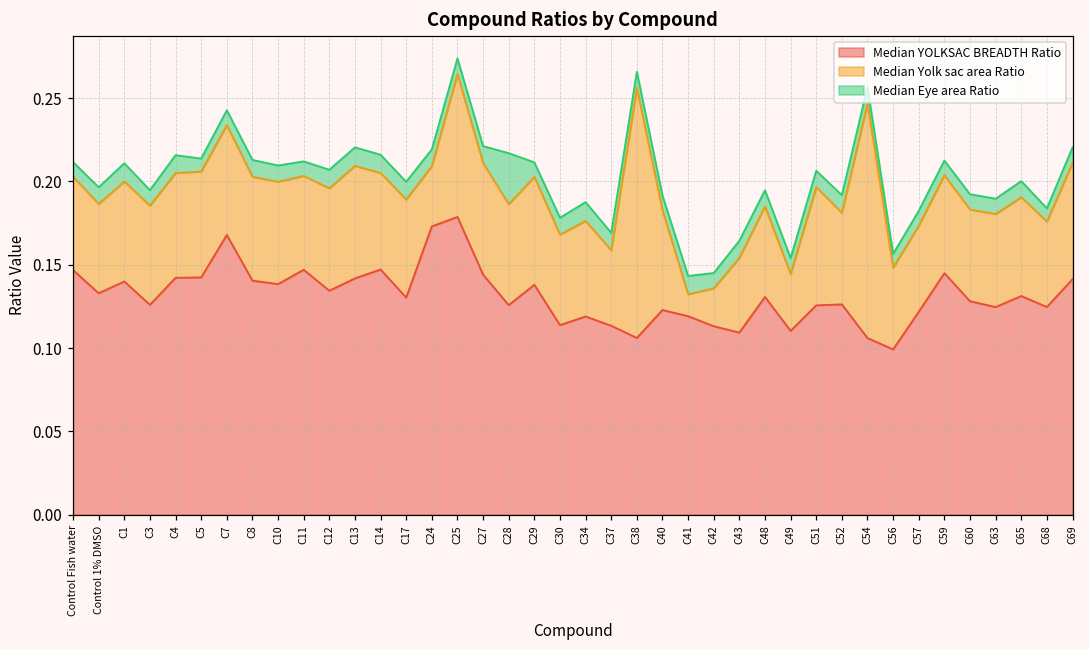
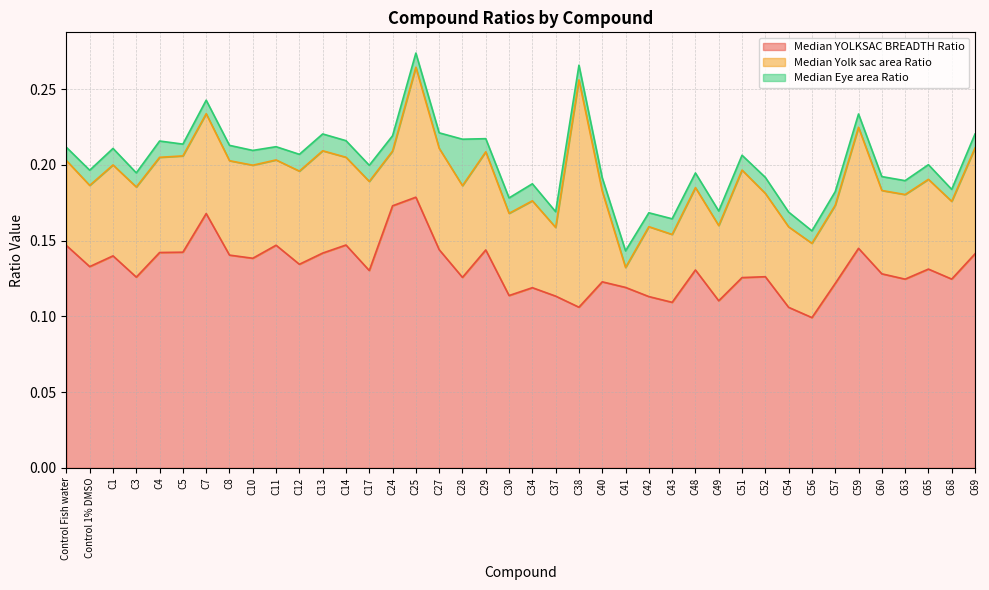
  {
    "Median YOLKSAC BREADTH Ratio": {
      "Control Fish water": 0.147,
      "Control 1% DMSO": 0.133,
      "C1": 0.140,
      "C3": 0.126,
      "C4": 0.142,
      "C5": 0.142,
      "C7": 0.168,
      "C8": 0.140,
      "C10": 0.138,
      "C11": 0.147,
      "C12": 0.134,
      "C13": 0.142,
      "C14": 0.147,
      "C17": 0.130,
      "C24": 0.173,
      "C25": 0.179,
      "C27": 0.144,
      "C28": 0.126,
-     "C29": 0.138,
+     "C29": 0.144,
      "C30": 0.114,
      "C34": 0.119,
      "C37": 0.113,
      "C38": 0.106,
      "C40": 0.123,
      "C41": 0.119,
      "C42": 0.113,
      "C43": 0.109,
      "C48": 0.131,
      "C49": 0.110,
      "C51": 0.126,
      "C52": 0.126,
      "C54": 0.106,
      "C56": 0.099,
      "C57": 0.122,
      "C59": 0.145,
      "C60": 0.128,
      "C63": 0.125,
      "C65": 0.131,
      "C68": 0.125,
      "C69": 0.141
    },
    "Median Yolk sac area Ratio": {
      "Control Fish water": 0.056,
      "Control 1% DMSO": 0.054,
      "C1": 0.060,
      "C3": 0.060,
      "C4": 0.063,
      "C5": 0.064,
      "C7": 0.066,
      "C8": 0.062,
      "C10": 0.061,
      "C11": 0.056,
      "C12": 0.062,
      "C13": 0.068,
      "C14": 0.058,
      "C17": 0.059,
      "C24": 0.036,
      "C25": 0.086,
      "C27": 0.067,
      "C28": 0.061,
      "C29": 0.065,
      "C30": 0.054,
      "C34": 0.057,
      "C37": 0.045,
      "C38": 0.150,
      "C40": 0.060,
      "C41": 0.013,
-     "C42": 0.023,
+     "C42": 0.046,
      "C43": 0.045,
      "C48": 0.054,
-     "C49": 0.034,
+     "C49": 0.050,
      "C51": 0.071,
      "C52": 0.055,
-     "C54": 0.141,
+     "C54": 0.053,
      "C56": 0.049,
      "C57": 0.052,
-     "C59": 0.059,
+     "C59": 0.080,
      "C60": 0.055,
      "C63": 0.056,
      "C65": 0.059,
      "C68": 0.051,
      "C69": 0.070
    },
    "Median Eye area Ratio": {
      "Control Fish water": 0.009,
      "Control 1% DMSO": 0.010,
      "C1": 0.011,
      "C3": 0.009,
      "C4": 0.011,
      "C5": 0.008,
      "C7": 0.009,
      "C8": 0.010,
      "C10": 0.010,
      "C11": 0.009,
      "C12": 0.011,
      "C13": 0.011,
      "C14": 0.011,
      "C17": 0.011,
      "C24": 0.010,
      "C25": 0.009,
      "C27": 0.010,
      "C28": 0.031,
      "C29": 0.009,
      "C30": 0.010,
      "C34": 0.011,
      "C37": 0.010,
      "C38": 0.010,
      "C40": 0.009,
      "C41": 0.011,
      "C42": 0.009,
      "C43": 0.010,
      "C48": 0.010,
      "C49": 0.010,
      "C51": 0.010,
      "C52": 0.011,
      "C56": 0.008,
      "C57": 0.009,
      "C59": 0.009,
      "C60": 0.009,
      "C63": 0.009,
      "C65": 0.010,
      "C68": 0.008,
      "C69": 0.009
    }
  }
